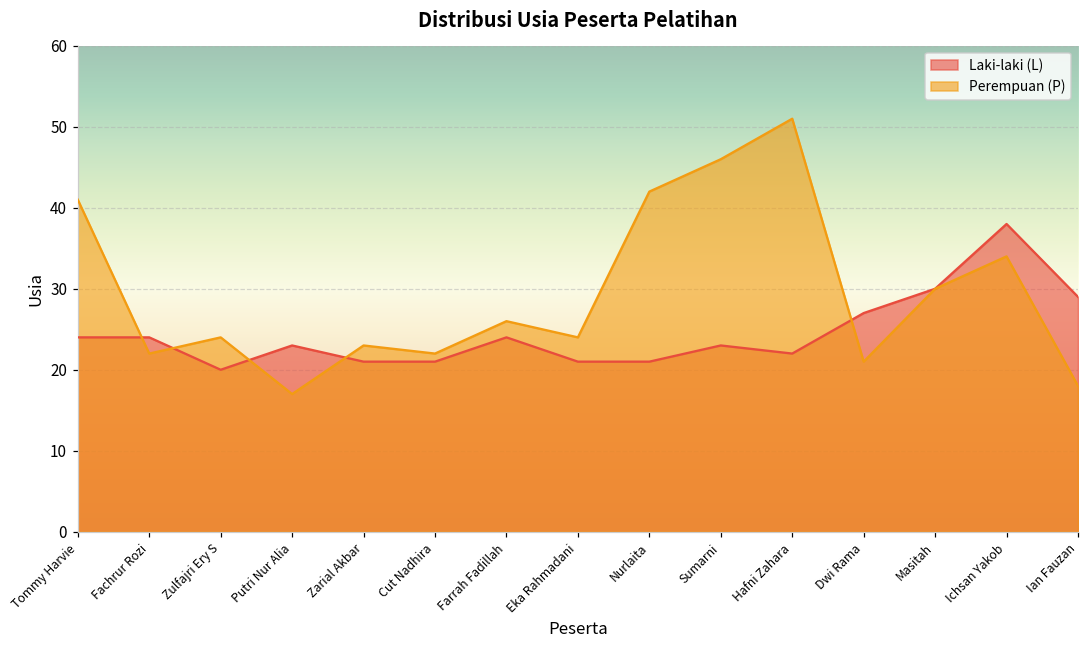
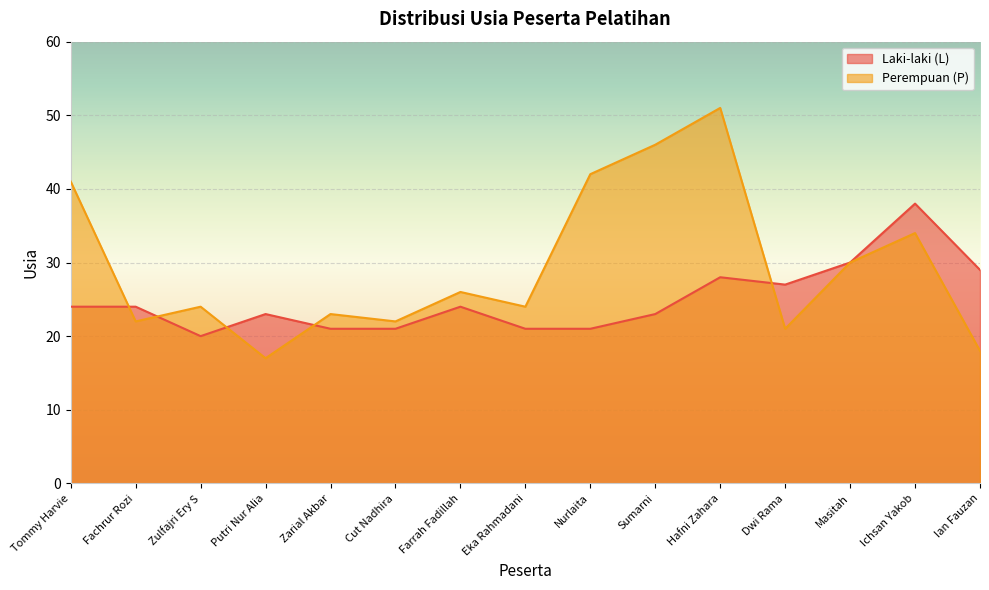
  {
    "Laki-laki (L)": {
      "Tommy Harvie": 24,
      "Fachrur Rozi": 24,
      "Zulfajri Ery S": 20,
      "Putri Nur Alia": 23,
      "Zarial Akbar": 21,
      "Cut Nadhira": 21,
      "Farrah Fadillah": 24,
      "Eka Rahmadani": 21,
      "Nurlaita": 21,
      "Sumarni": 23,
-     "Hafni Zahara": 22,
+     "Hafni Zahara": 28,
      "Dwi Rama": 27,
      "Ichsan Yakob": 38,
      "Ian Fauzan": 29
    },
    "Perempuan (P)": {
      "Tommy Harvie": 41,
      "Fachrur Rozi": 22,
      "Zulfajri Ery S": 24,
      "Putri Nur Alia": 17,
      "Zarial Akbar": 23,
      "Cut Nadhira": 22,
      "Farrah Fadillah": 26,
      "Eka Rahmadani": 24,
      "Nurlaita": 42,
      "Sumarni": 46,
      "Hafni Zahara": 51,
      "Dwi Rama": 21,
      "Ichsan Yakob": 34,
      "Ian Fauzan": 18
    }
  }
